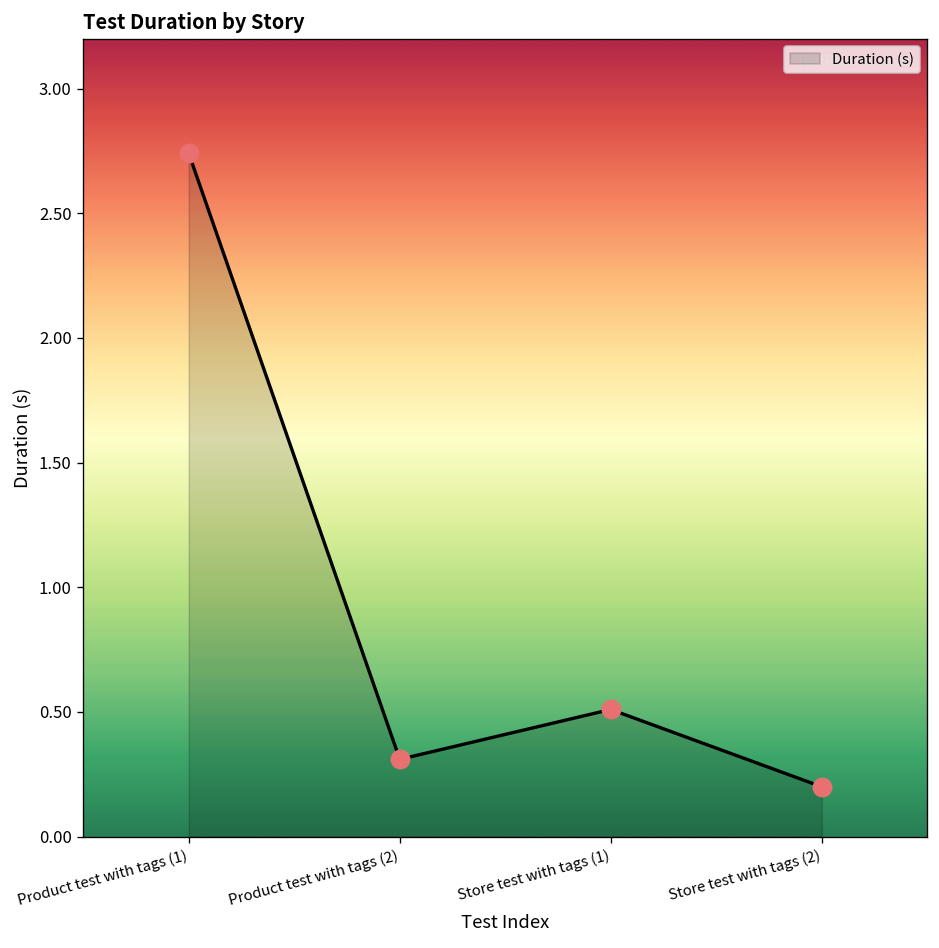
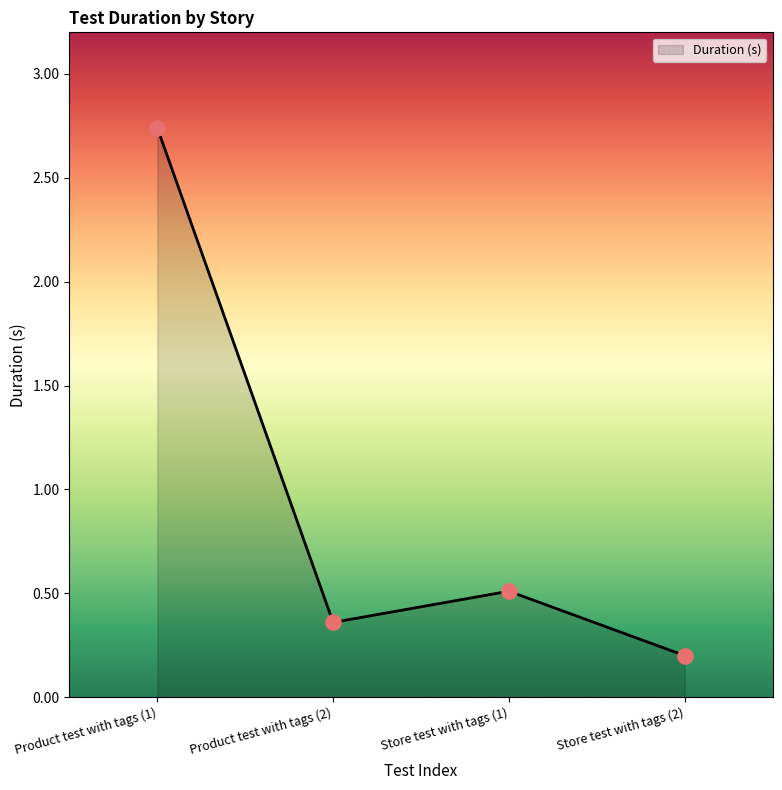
  {
    "Product test with tags (1)": 2.74,
-   "Product test with tags (2)": 0.31,
+   "Product test with tags (2)": 0.36,
    "Store test with tags (1)": 0.51,
    "Store test with tags (2)": 0.20
  }
